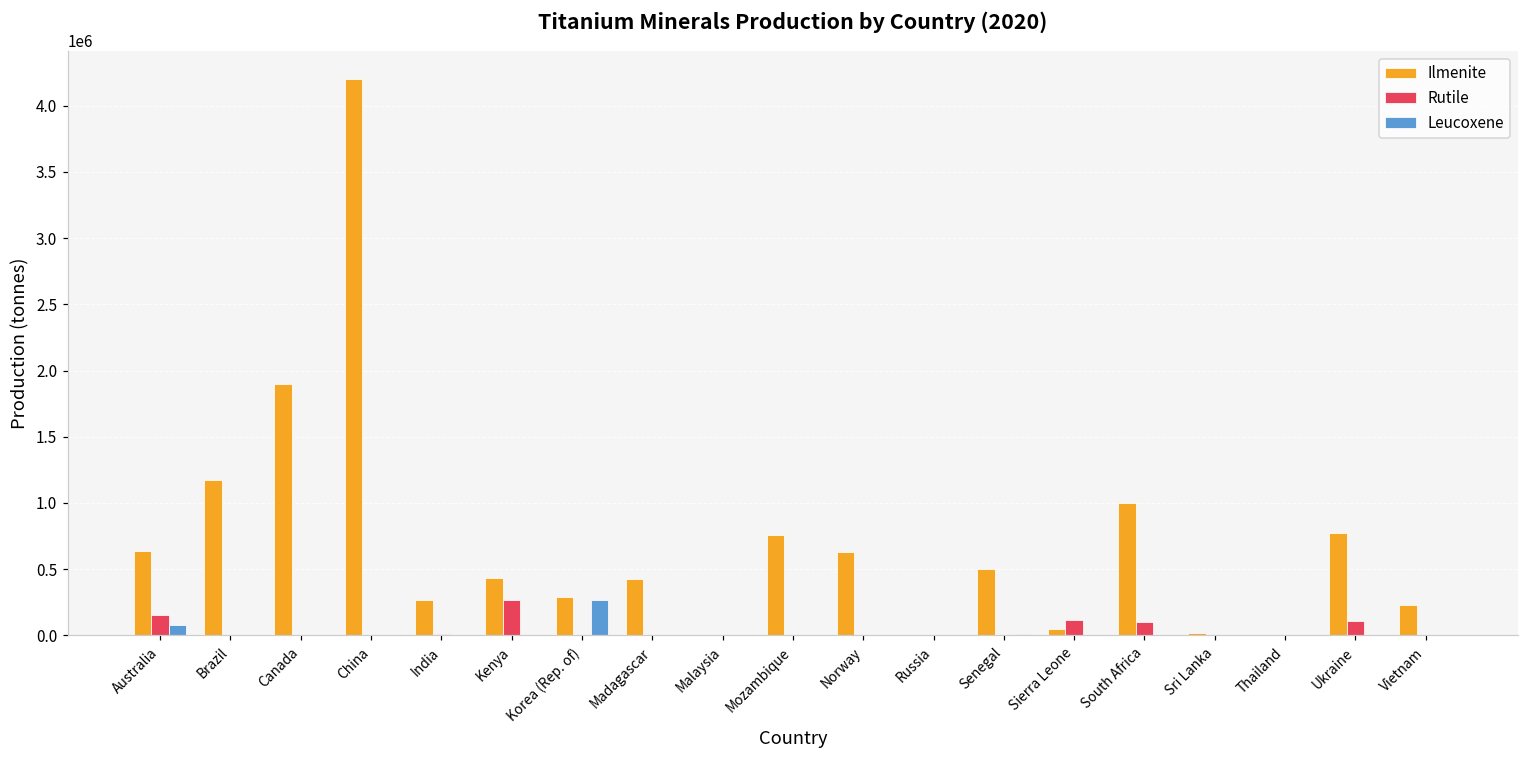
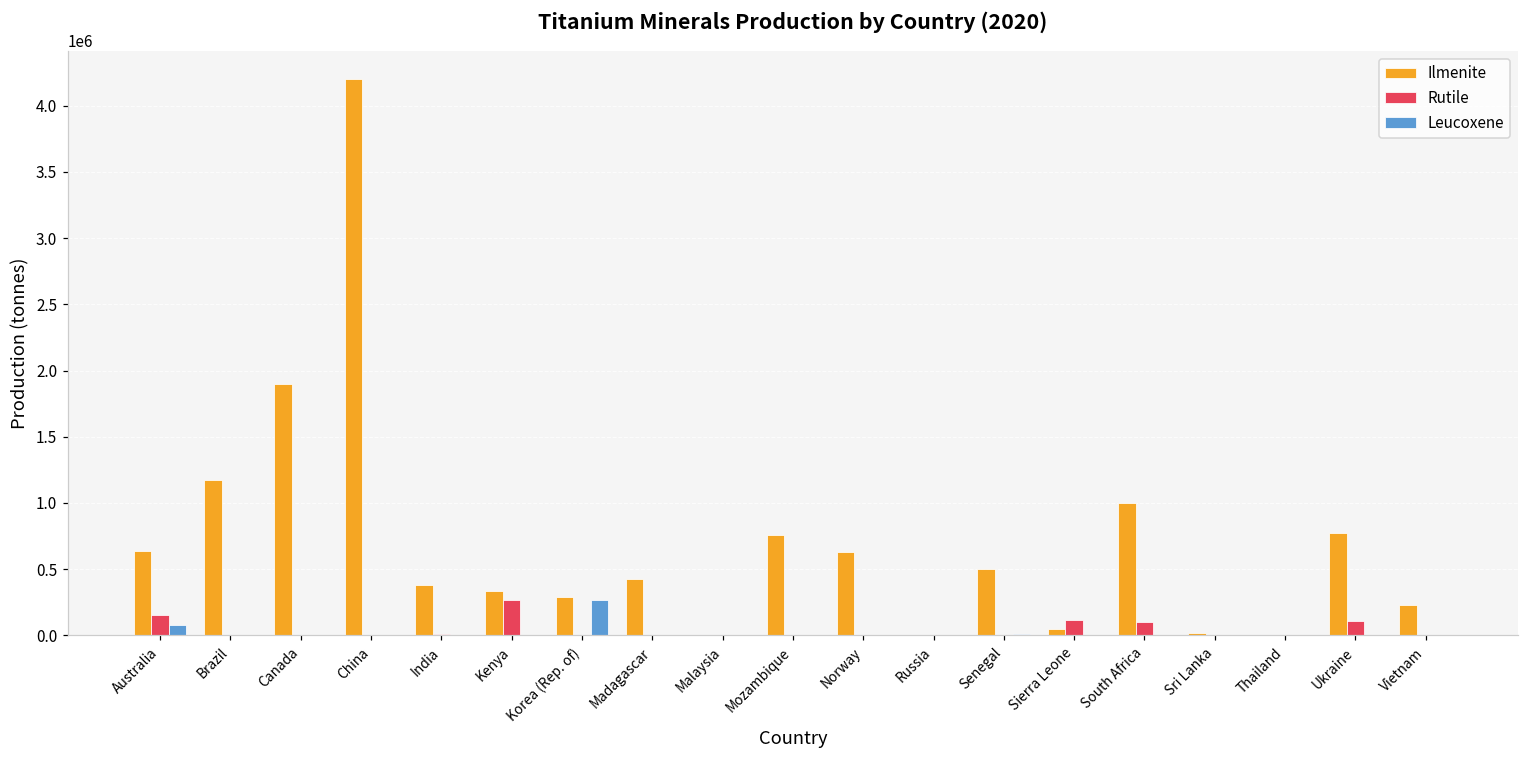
  {
    "Ilmenite": {
      "Australia": 630000,
      "Brazil": 1180000,
      "Canada": 1900000,
      "China": 4200000,
-     "India": 270000,
-     "Kenya": 430000,
+     "India": 380000,
+     "Kenya": 330000,
      "Korea (Rep. of)": 290000,
      "Madagascar": 420000,
      "Mozambique": 760000,
      "Norway": 630000,
      "Russia": 0,
      "Senegal": 510000,
      "Sierra Leone": 50000,
      "South Africa": 1000000,
      "Ukraine": 770000,
      "Vietnam": 230000
    },
    "Rutile": {
      "Australia": 160000,
      "Brazil": 0,
      "Canada": 0,
      "China": 0,
      "Kenya": 270000,
      "Korea (Rep. of)": 0,
      "Norway": 0,
      "Russia": 0,
      "Senegal": 0,
      "Sierra Leone": 120000,
      "South Africa": 100000,
      "Thailand": 0,
      "Ukraine": 110000,
      "Vietnam": 0
    },
    "Leucoxene": {
      "Australia": 80000,
      "Brazil": 0,
      "Canada": 0,
      "China": 0,
      "India": 0,
      "Kenya": 0,
      "Korea (Rep. of)": 270000,
      "Madagascar": 0,
      "Malaysia": 0,
      "Mozambique": 0,
      "Norway": 0,
      "Russia": 0,
      "Sierra Leone": 0,
      "South Africa": 0,
      "Sri Lanka": 0,
      "Thailand": 0,
      "Ukraine": 0,
      "Vietnam": 0
    }
  }
